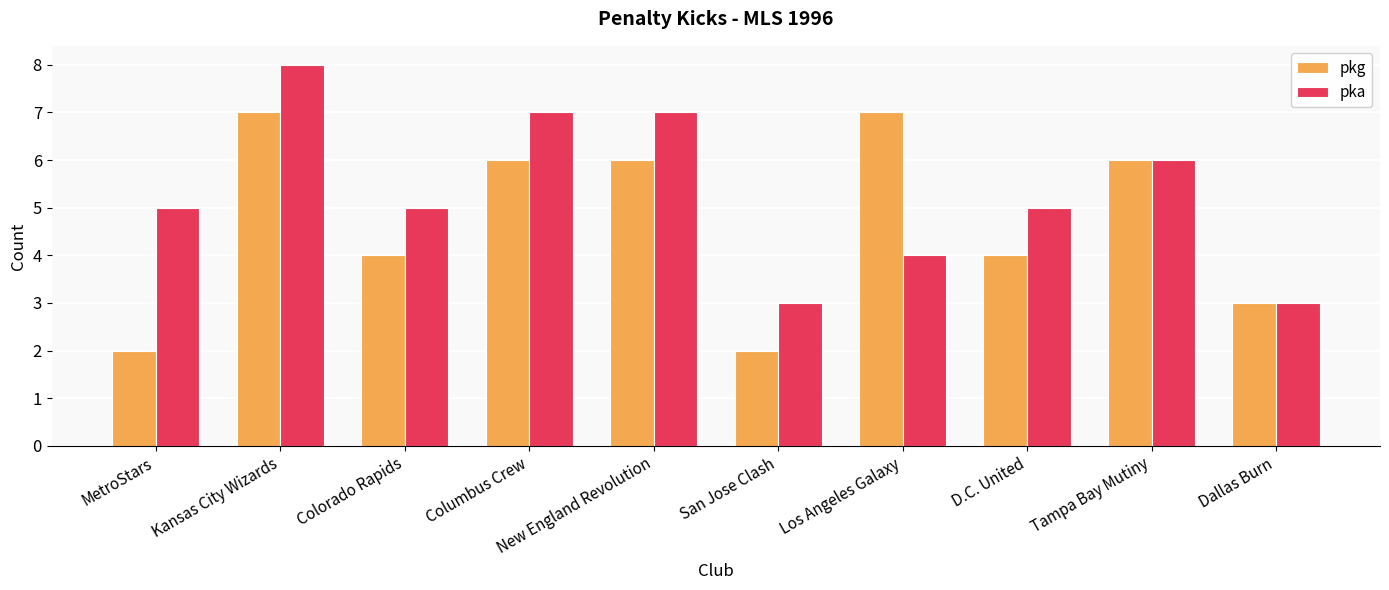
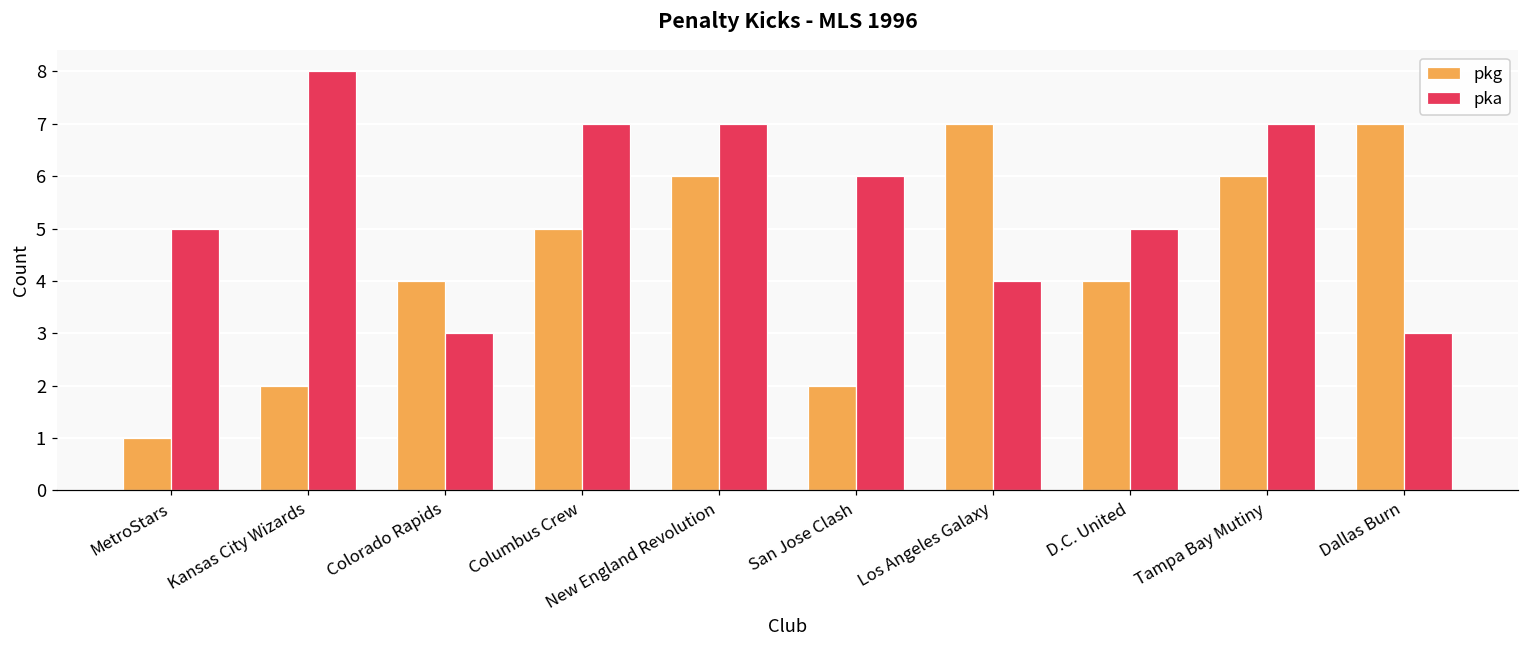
  {
    "pkg": {
-     "MetroStars": 2,
-     "Kansas City Wizards": 7,
+     "MetroStars": 1,
+     "Kansas City Wizards": 2,
      "Colorado Rapids": 4,
-     "Columbus Crew": 6,
+     "Columbus Crew": 5,
      "New England Revolution": 6,
      "San Jose Clash": 2,
      "Los Angeles Galaxy": 7,
      "D.C. United": 4,
      "Tampa Bay Mutiny": 6,
-     "Dallas Burn": 3
+     "Dallas Burn": 7
    },
    "pka": {
      "MetroStars": 5,
      "Kansas City Wizards": 8,
-     "Colorado Rapids": 5,
+     "Colorado Rapids": 3,
      "Columbus Crew": 7,
      "New England Revolution": 7,
-     "San Jose Clash": 3,
+     "San Jose Clash": 6,
      "Los Angeles Galaxy": 4,
      "D.C. United": 5,
-     "Tampa Bay Mutiny": 6,
+     "Tampa Bay Mutiny": 7,
      "Dallas Burn": 3
    }
  }
